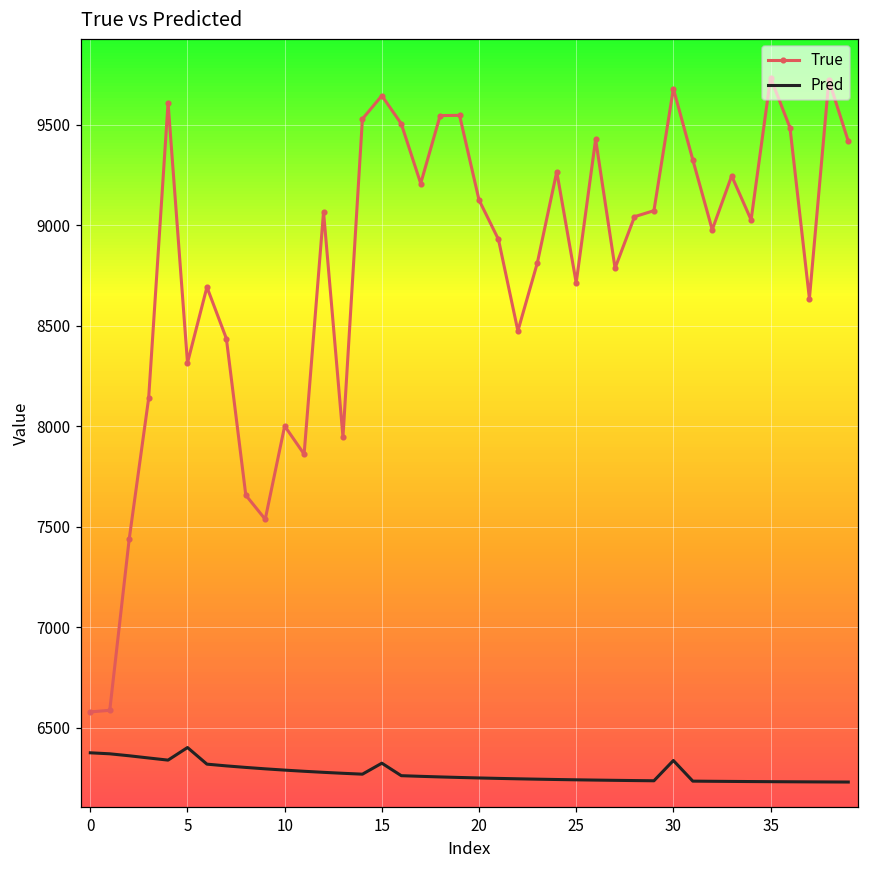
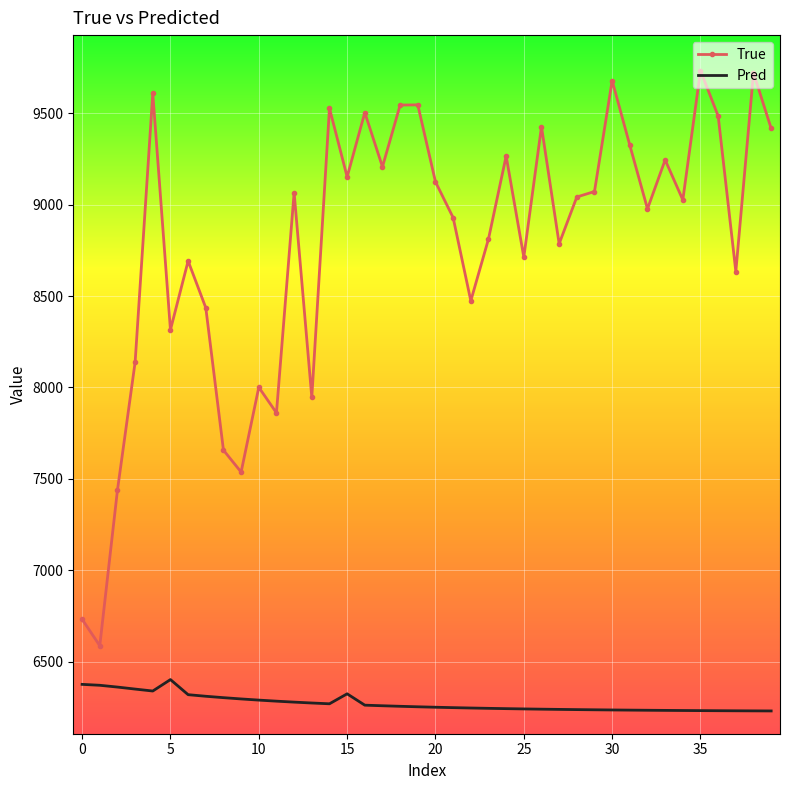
  {
    "True": {
-     "0": 6580,
+     "0": 6730,
      "5": 8320,
      "10": 8000,
-     "15": 9640,
+     "15": 9150,
      "20": 9130,
      "25": 8710,
      "30": 9680
    },
    "Pred": {
      "0": 6380,
      "5": 6400,
      "10": 6290,
      "15": 6320,
      "20": 6250,
      "25": 6240,
-     "30": 6340,
+     "30": 6240,
      "35": 6230
    }
  }
